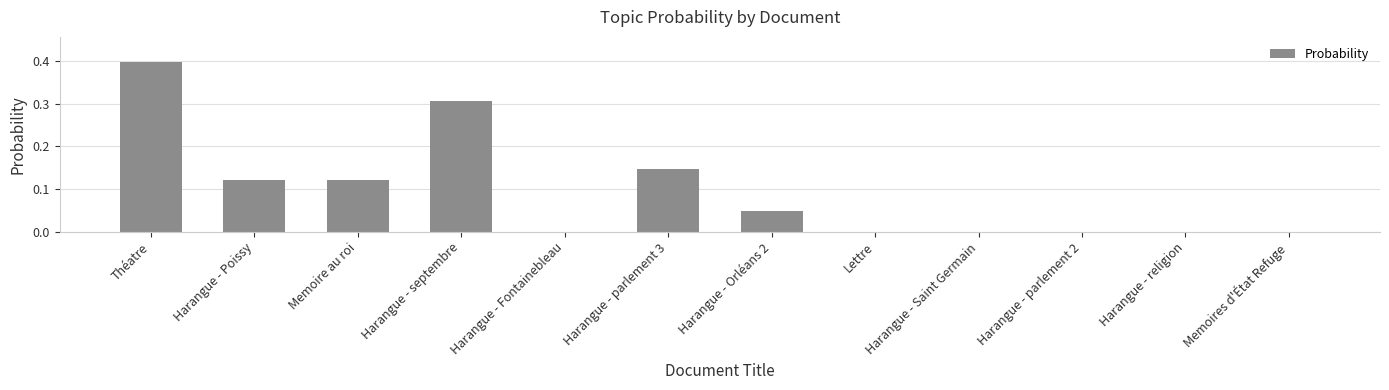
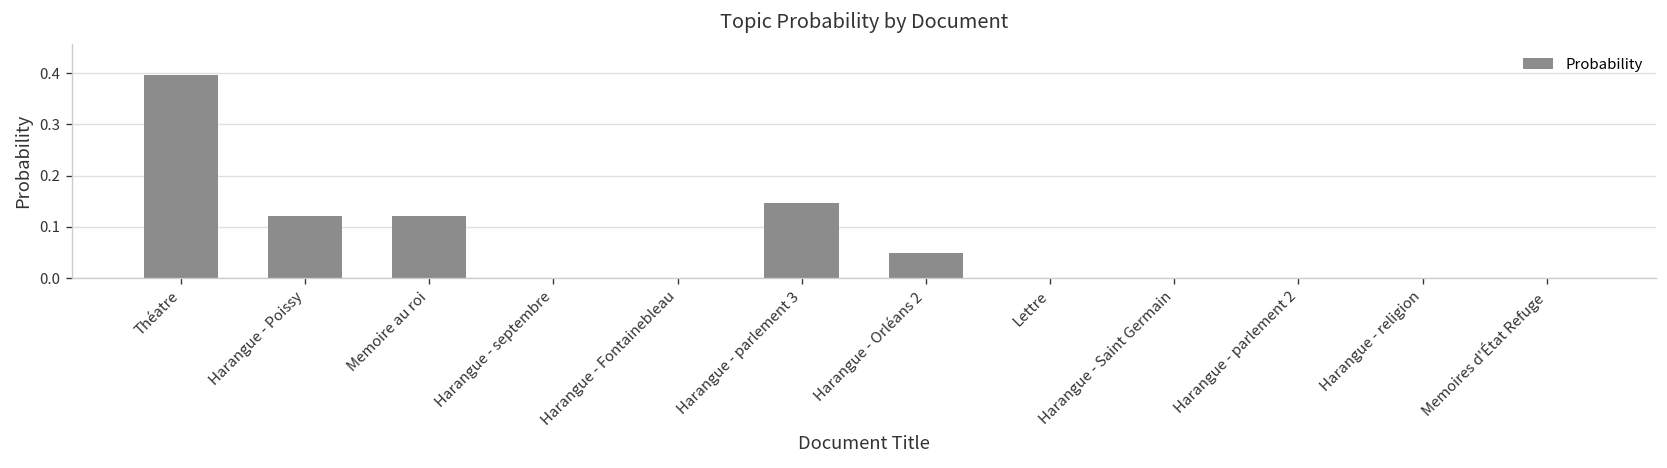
  {
    "Théatre": 0.40,
    "Harangue - Poissy": 0.12,
    "Memoire au roi": 0.12,
-   "Harangue - septembre": 0.31,
+   "Harangue - septembre": 0.00,
    "Harangue - parlement 3": 0.15,
    "Harangue - Orléans 2": 0.05,
    "Lettre": 0.00,
    "Harangue - Saint Germain": 0.00,
    "Harangue - parlement 2": 0.00,
    "Harangue - religion": 0.00,
    "Memoires d'État Refuge": 0.00
  }
